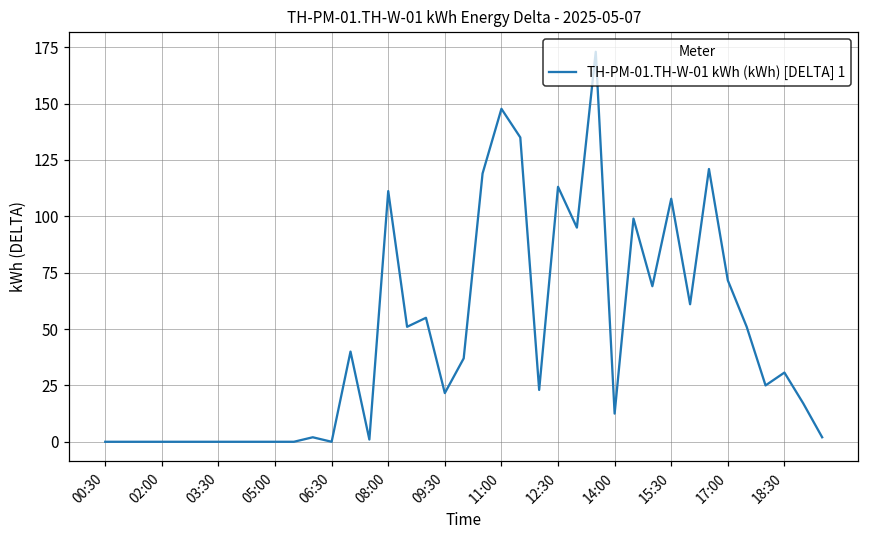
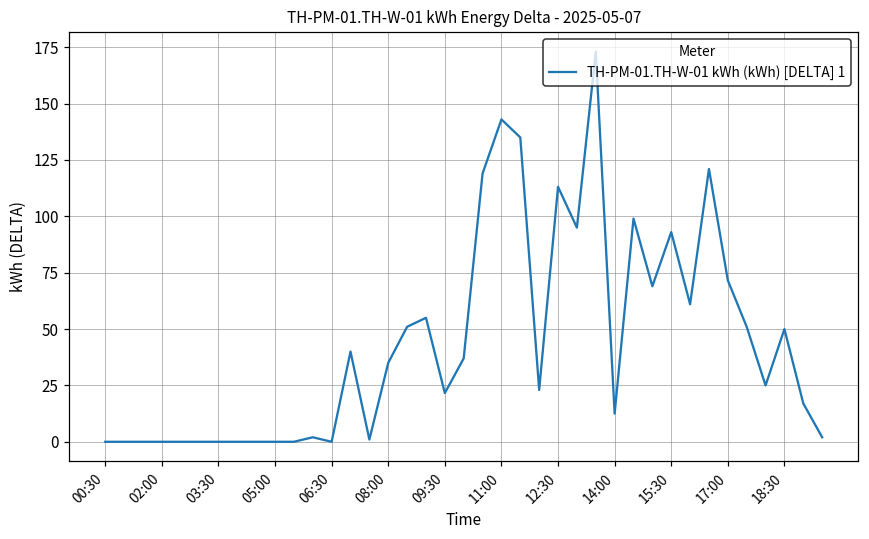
  {
    "00:30": 0,
    "02:00": 0,
    "03:30": 0,
    "05:00": 0,
    "06:30": 0,
-   "08:00": 111,
+   "08:00": 35,
    "09:30": 22,
-   "11:00": 148,
+   "11:00": 143,
    "12:30": 113,
    "14:00": 13,
-   "15:30": 108,
+   "15:30": 93,
    "17:00": 72,
-   "18:30": 31
+   "18:30": 50
  }
